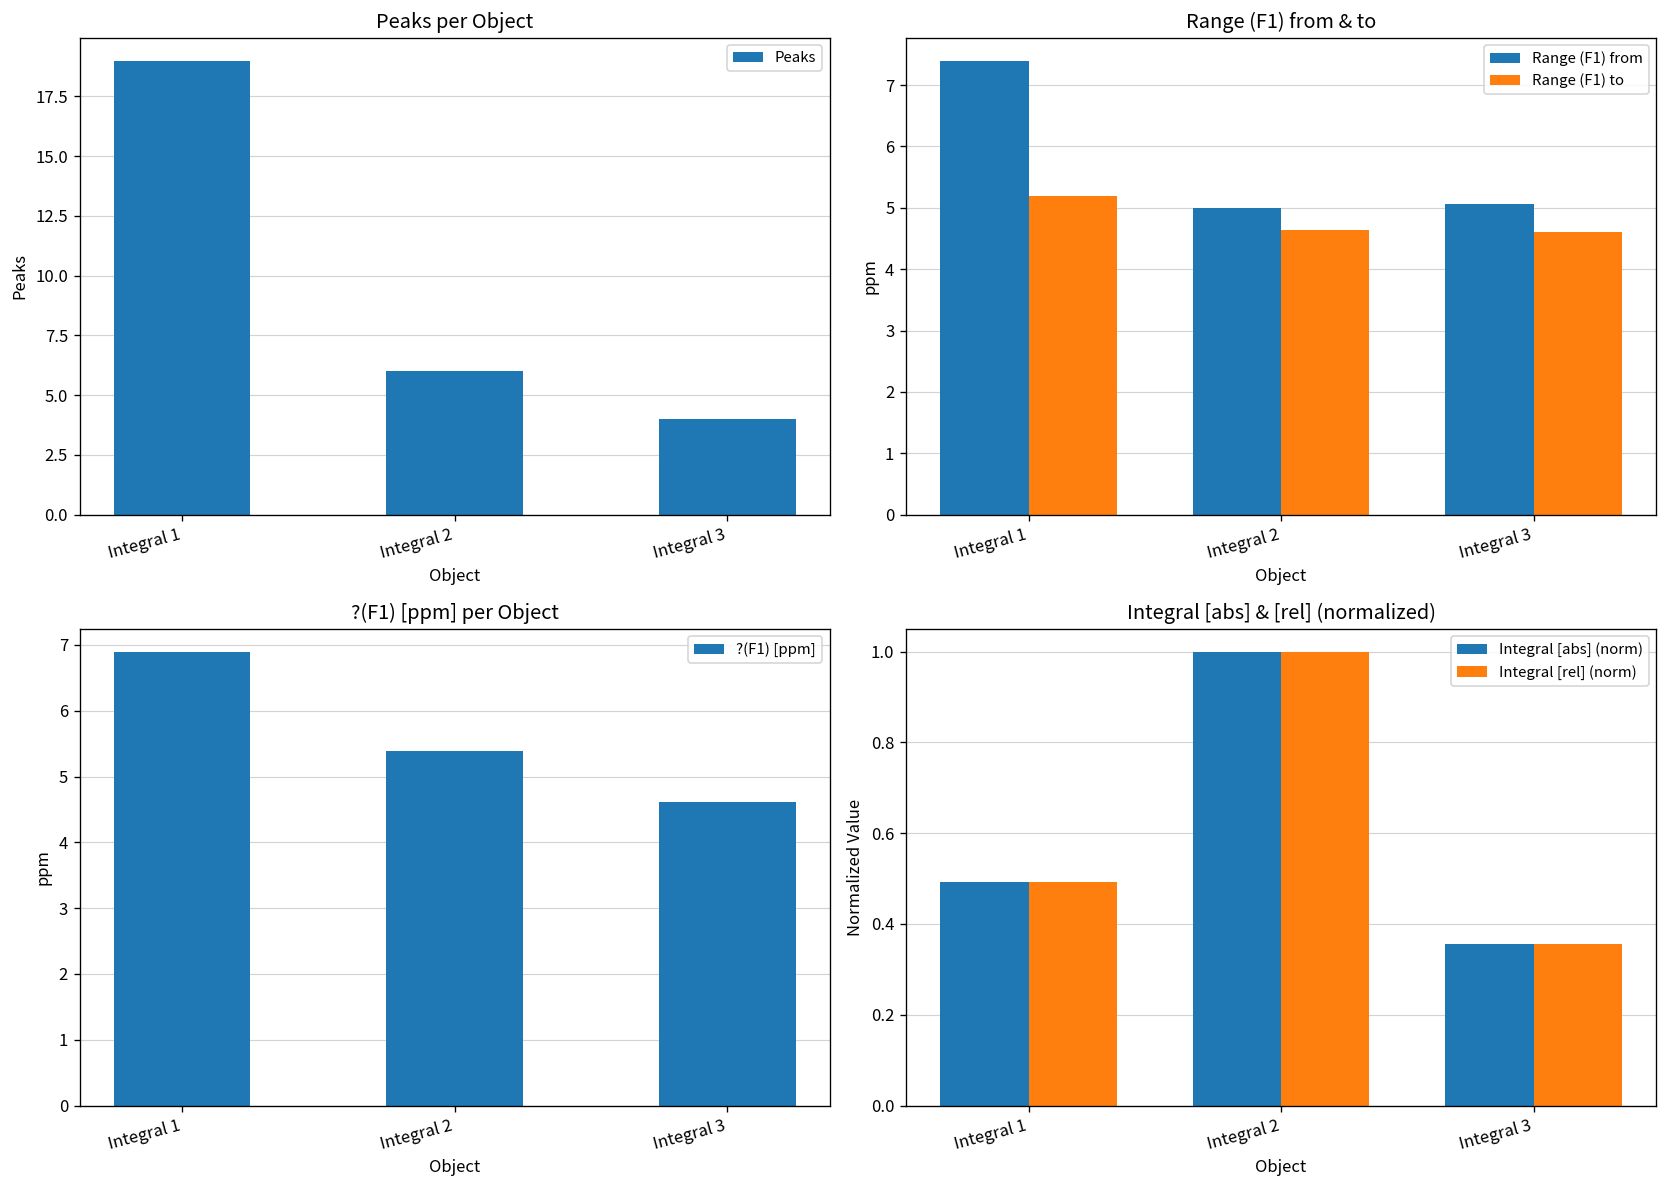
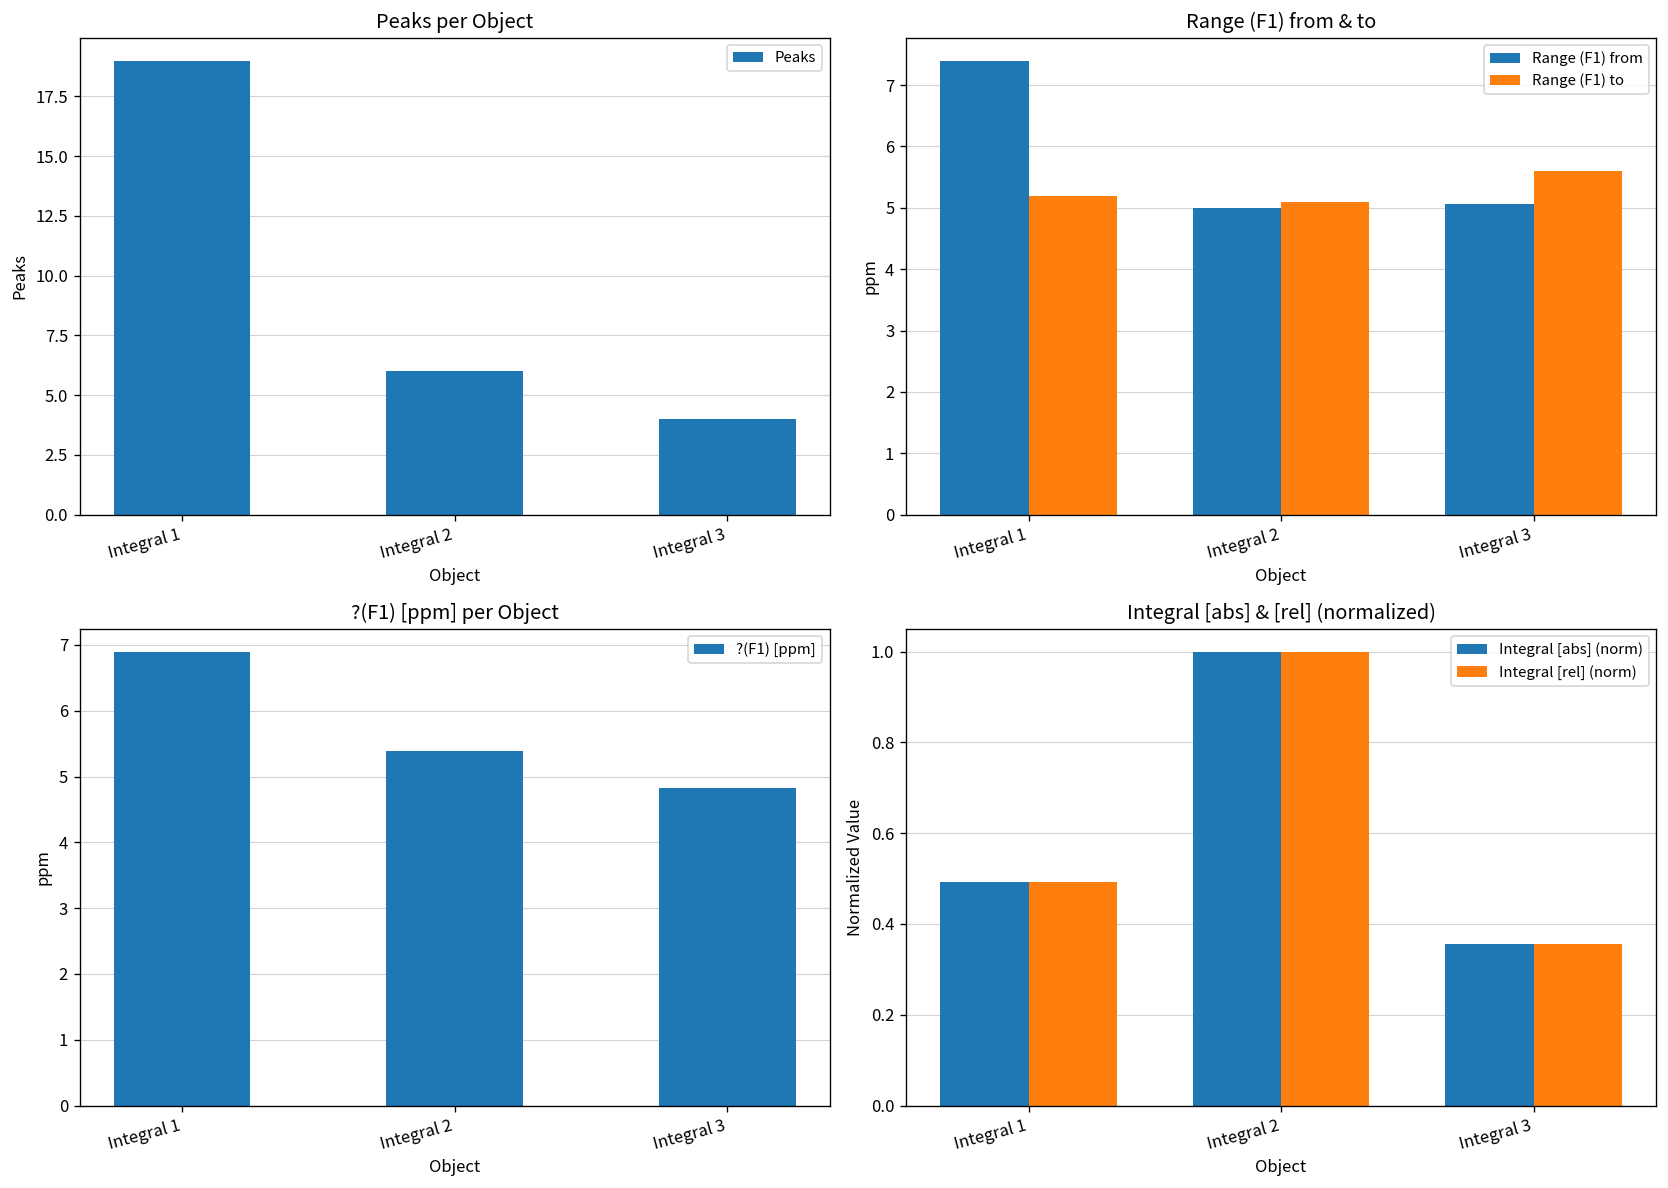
  {
    "Peaks per Object": {
      "Integral 1": 19.0,
      "Integral 2": 6.0,
      "Integral 3": 4.0
    },
    "Range (F1) from & to": {
      "Range (F1) from": {
        "Integral 1": 7.4,
        "Integral 2": 5.0,
        "Integral 3": 5.1
      },
      "Range (F1) to": {
        "Integral 1": 5.2,
-       "Integral 2": 4.6,
-       "Integral 3": 4.6
+       "Integral 2": 5.1,
+       "Integral 3": 5.6
      }
    },
    "?(F1) [ppm] per Object": {
      "Integral 1": 6.9,
      "Integral 2": 5.4,
-     "Integral 3": 4.6
+     "Integral 3": 4.8
    },
    "Integral [abs] & [rel] (normalized)": {
      "Integral [abs] (norm)": {
        "Integral 1": 0.49,
        "Integral 2": 1.00,
        "Integral 3": 0.36
      },
      "Integral [rel] (norm)": {
        "Integral 1": 0.49,
        "Integral 2": 1.00,
        "Integral 3": 0.36
      }
    }
  }
